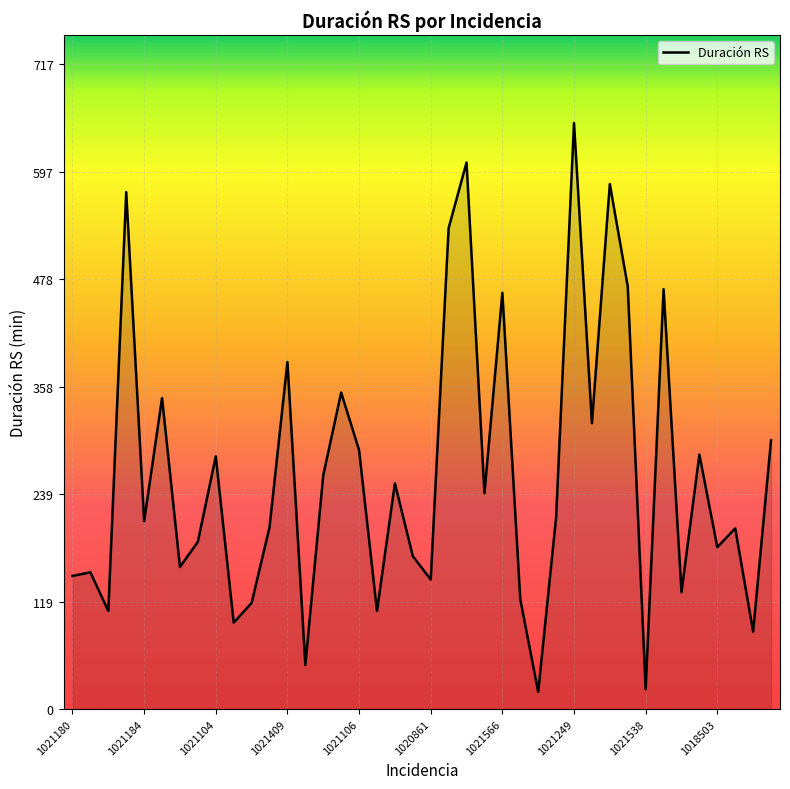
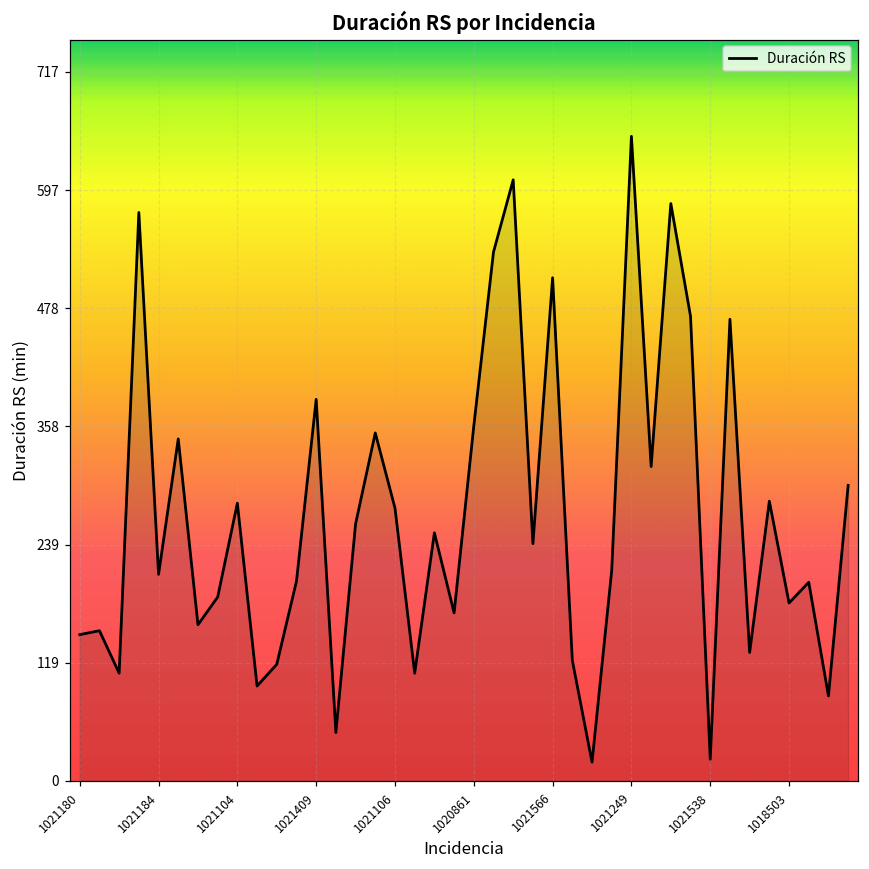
  {
    "1021180": 150,
    "1021184": 210,
    "1021104": 280,
    "1021409": 390,
-   "1021106": 290,
-   "1020861": 140,
-   "1021566": 460,
+   "1021106": 280,
+   "1020861": 360,
+   "1021566": 510,
    "1021249": 650,
    "1021538": 20,
    "1018503": 180
  }
